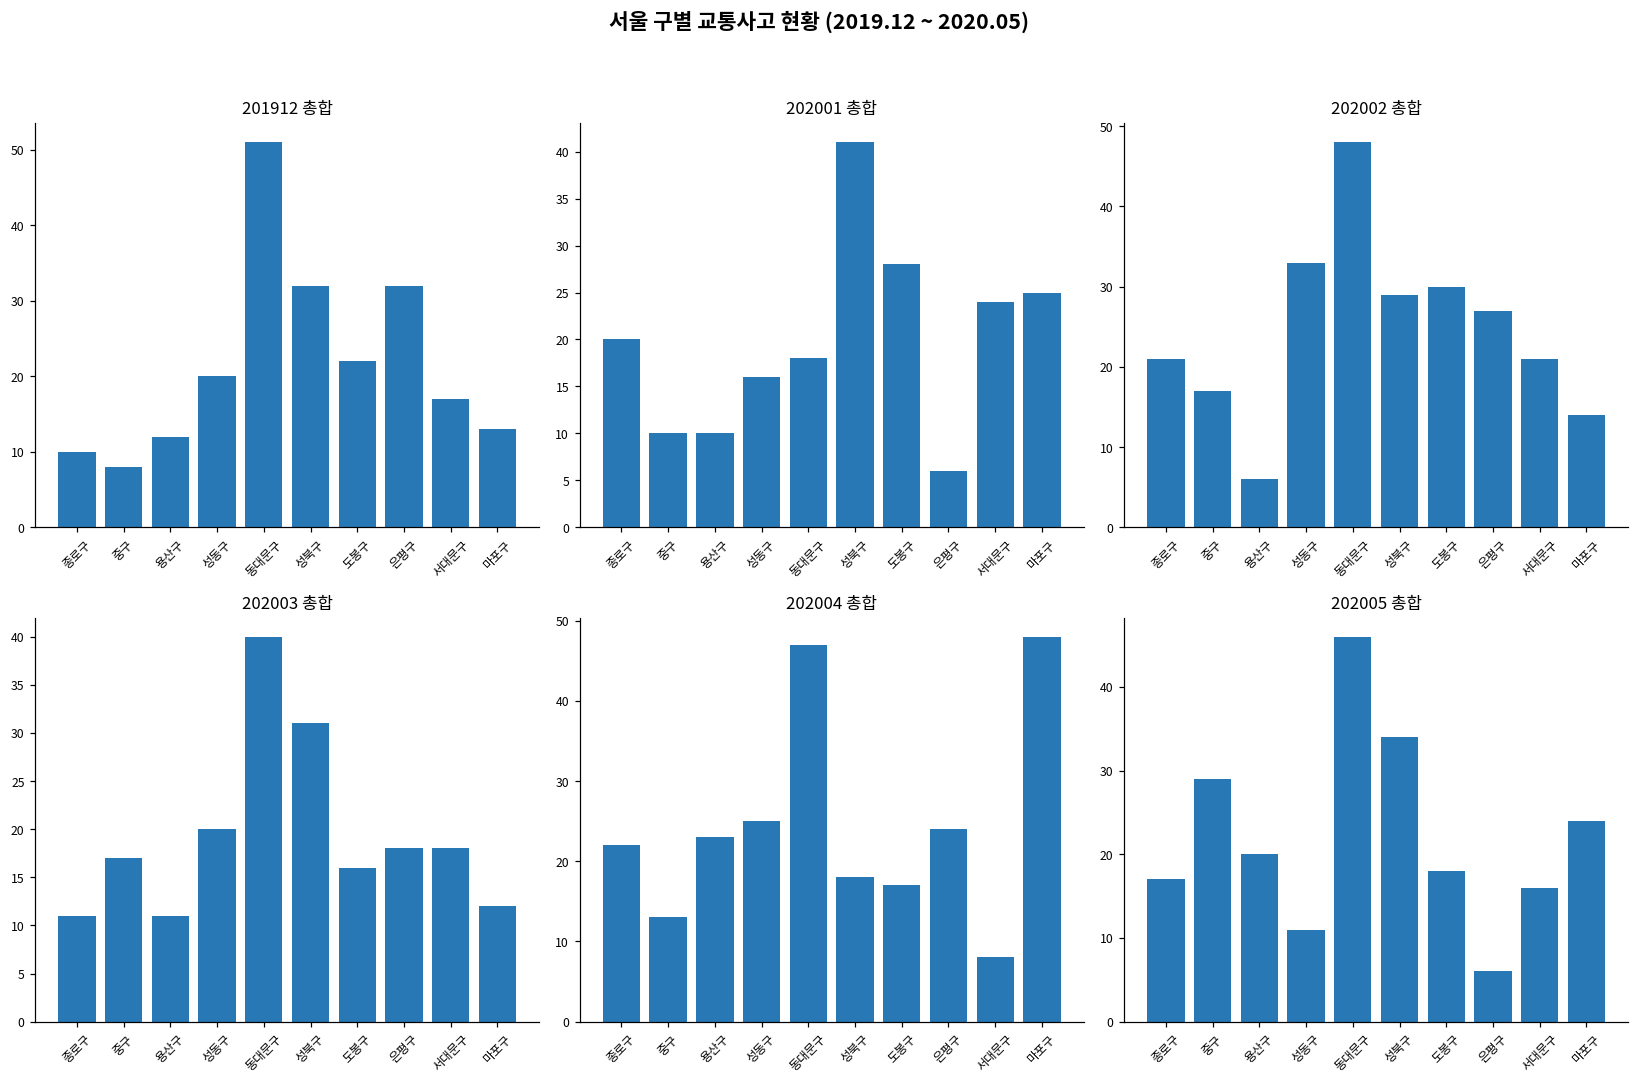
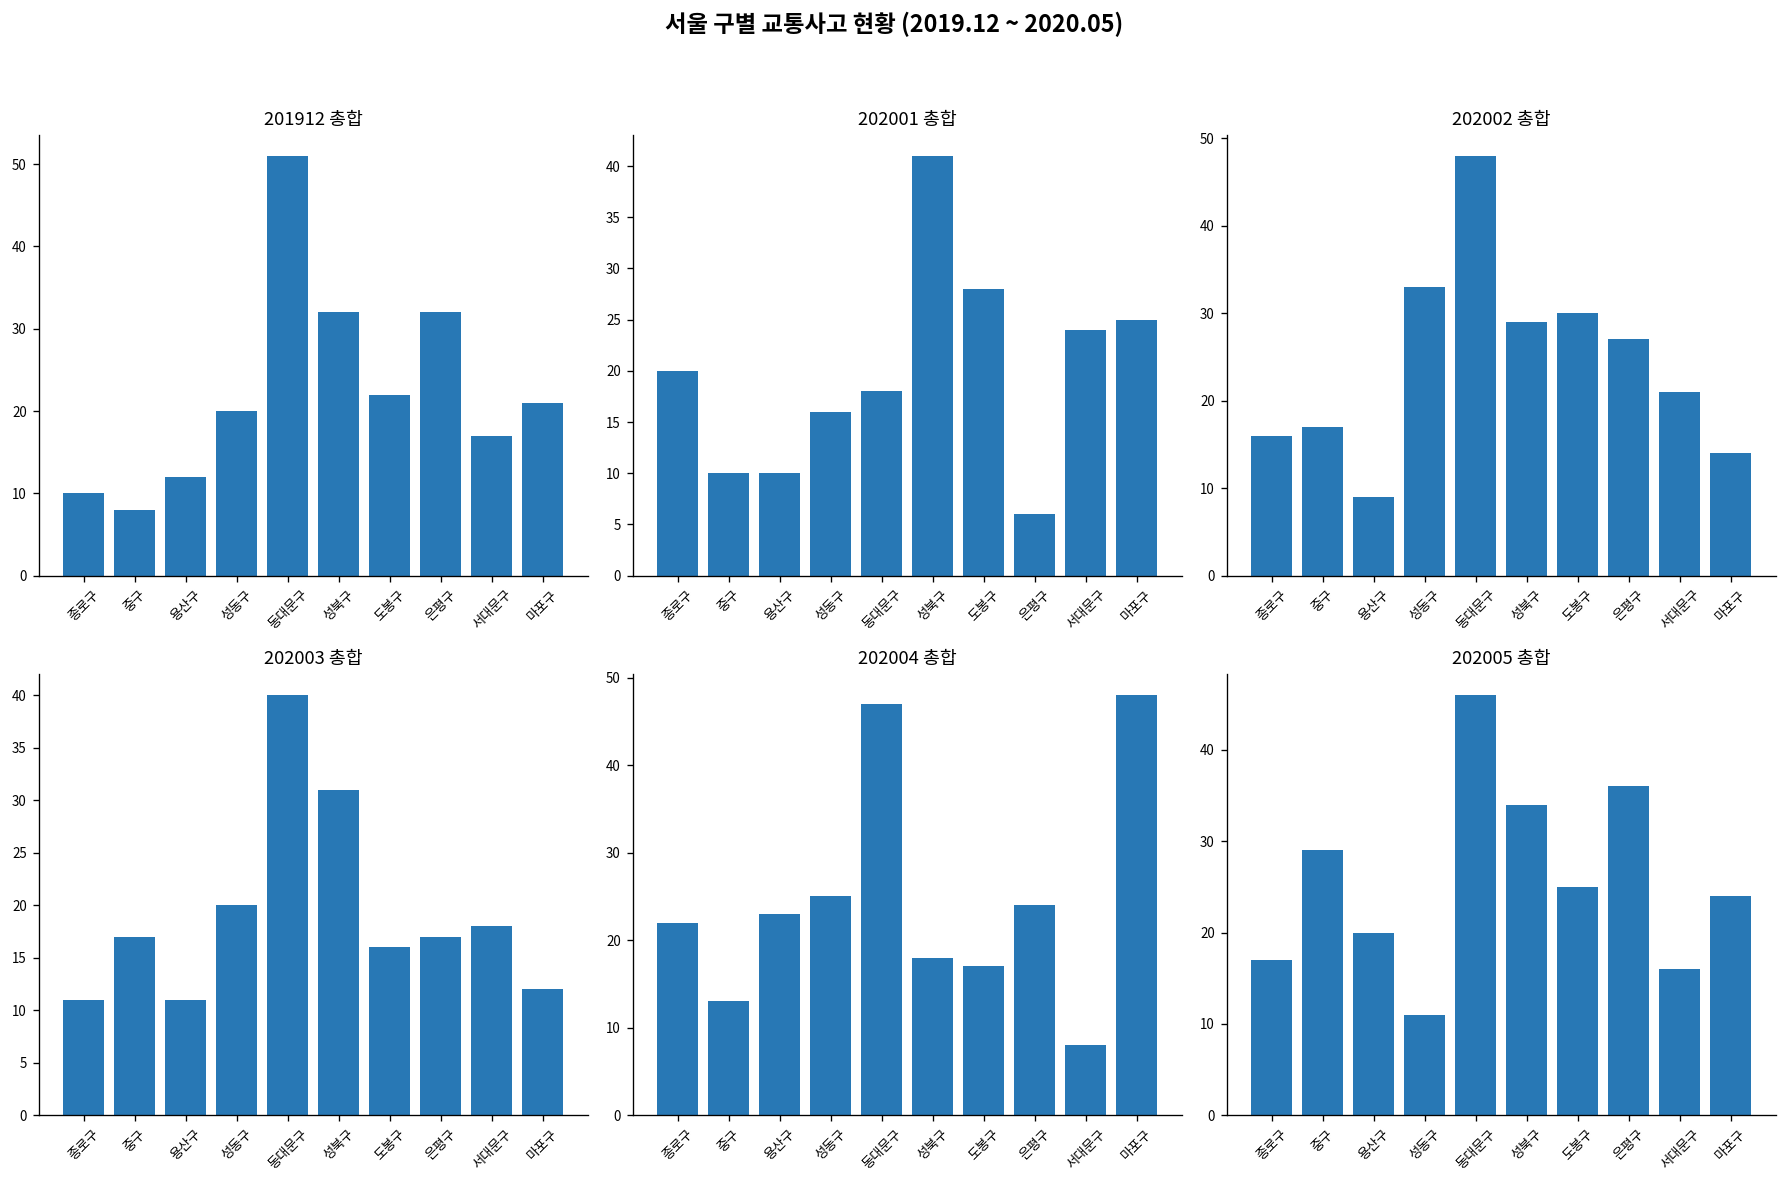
  {
    "201912 총합": {
      "종로구": 10,
      "중구": 8,
      "용산구": 12,
      "성동구": 20,
      "동대문구": 51,
      "성북구": 32,
      "도봉구": 22,
      "은평구": 32,
      "서대문구": 17,
-     "마포구": 13
+     "마포구": 21
    },
    "202001 총합": {
      "종로구": 20,
      "중구": 10,
      "용산구": 10,
      "성동구": 16,
      "동대문구": 18,
      "성북구": 41,
      "도봉구": 28,
      "은평구": 6,
      "서대문구": 24,
      "마포구": 25
    },
    "202002 총합": {
-     "종로구": 21,
+     "종로구": 16,
      "중구": 17,
-     "용산구": 6,
+     "용산구": 9,
      "성동구": 33,
      "동대문구": 48,
      "성북구": 29,
      "도봉구": 30,
      "은평구": 27,
      "서대문구": 21,
      "마포구": 14
    },
    "202003 총합": {
      "종로구": 11,
      "중구": 17,
      "용산구": 11,
      "성동구": 20,
      "동대문구": 40,
      "성북구": 31,
      "도봉구": 16,
-     "은평구": 18,
+     "은평구": 17,
      "서대문구": 18,
      "마포구": 12
    },
    "202004 총합": {
      "종로구": 22,
      "중구": 13,
      "용산구": 23,
      "성동구": 25,
      "동대문구": 47,
      "성북구": 18,
      "도봉구": 17,
      "은평구": 24,
      "서대문구": 8,
      "마포구": 48
    },
    "202005 총합": {
      "종로구": 17,
      "중구": 29,
      "용산구": 20,
      "성동구": 11,
      "동대문구": 46,
      "성북구": 34,
-     "도봉구": 18,
-     "은평구": 6,
+     "도봉구": 25,
+     "은평구": 36,
      "서대문구": 16,
      "마포구": 24
    }
  }
